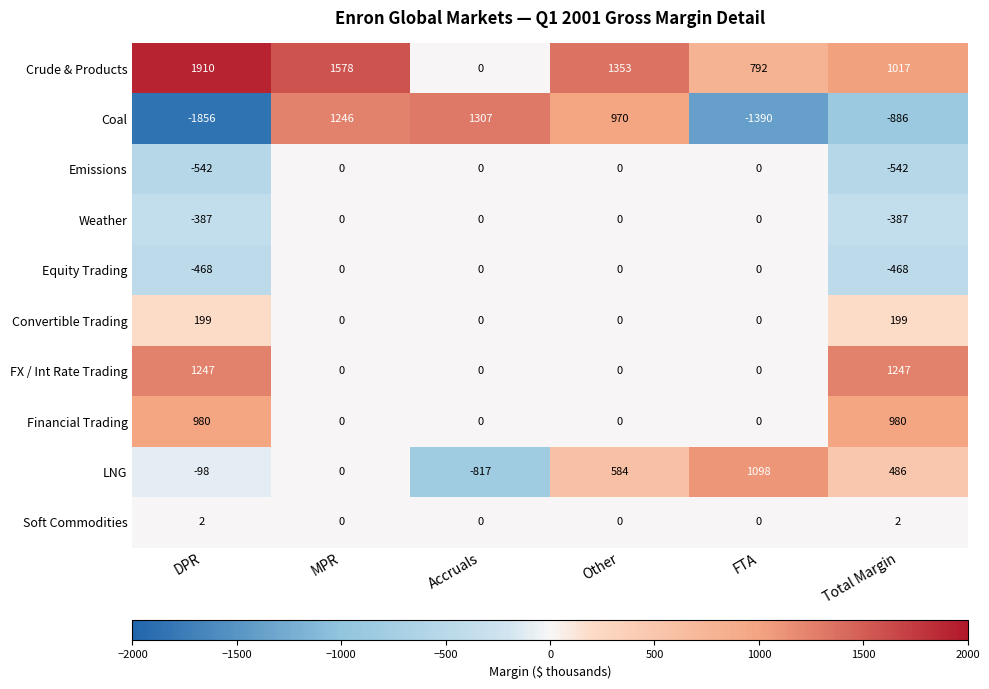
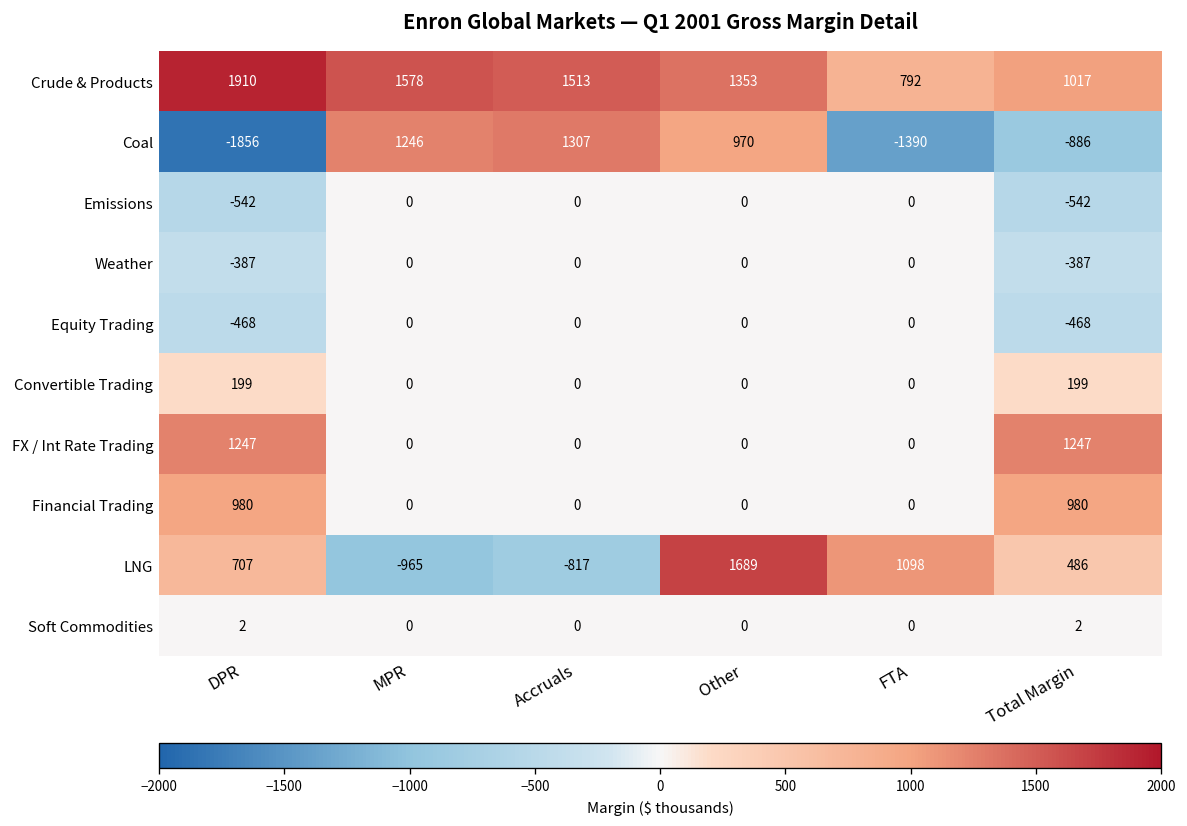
  {
    "Crude & Products": {
      "DPR": 1910,
      "MPR": 1578,
-     "Accruals": 0,
+     "Accruals": 1513,
      "Other": 1353,
      "FTA": 792,
      "Total Margin": 1017
    },
    "Coal": {
      "DPR": -1856,
      "MPR": 1246,
      "Accruals": 1307,
      "Other": 970,
      "FTA": -1390,
      "Total Margin": -886
    },
    "Emissions": {
      "DPR": -542,
      "MPR": 0,
      "Accruals": 0,
      "Other": 0,
      "FTA": 0,
      "Total Margin": -542
    },
    "Weather": {
      "DPR": -387,
      "MPR": 0,
      "Accruals": 0,
      "Other": 0,
      "FTA": 0,
      "Total Margin": -387
    },
    "Equity Trading": {
      "DPR": -468,
      "MPR": 0,
      "Accruals": 0,
      "Other": 0,
      "FTA": 0,
      "Total Margin": -468
    },
    "Convertible Trading": {
      "DPR": 199,
      "MPR": 0,
      "Accruals": 0,
      "Other": 0,
      "FTA": 0,
      "Total Margin": 199
    },
    "FX / Int Rate Trading": {
      "DPR": 1247,
      "MPR": 0,
      "Accruals": 0,
      "Other": 0,
      "FTA": 0,
      "Total Margin": 1247
    },
    "Financial Trading": {
      "DPR": 980,
      "MPR": 0,
      "Accruals": 0,
      "Other": 0,
      "FTA": 0,
      "Total Margin": 980
    },
    "LNG": {
-     "DPR": -98,
-     "MPR": 0,
+     "DPR": 707,
+     "MPR": -965,
      "Accruals": -817,
-     "Other": 584,
+     "Other": 1689,
      "FTA": 1098,
      "Total Margin": 486
    },
    "Soft Commodities": {
      "DPR": 2,
      "MPR": 0,
      "Accruals": 0,
      "Other": 0,
      "FTA": 0,
      "Total Margin": 2
    }
  }
